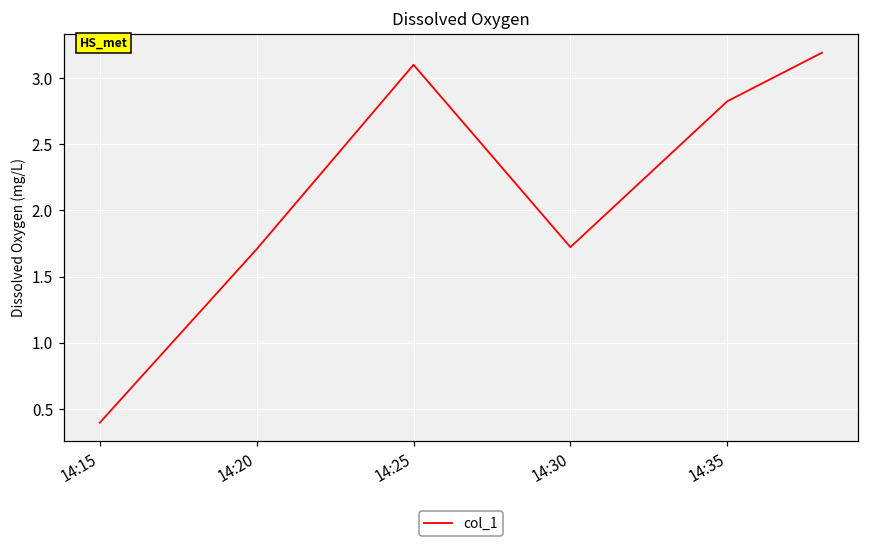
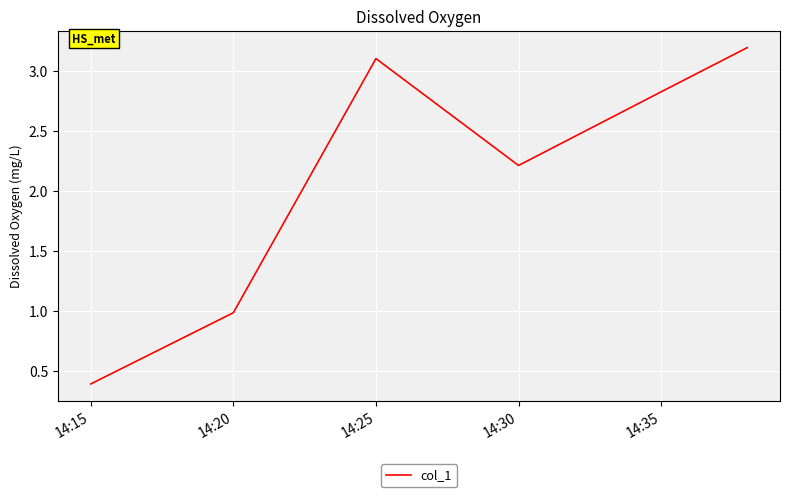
  {
    "14:15": 0.40,
-   "14:20": 1.71,
+   "14:20": 0.99,
    "14:25": 3.10,
-   "14:30": 1.72,
+   "14:30": 2.21,
    "14:35": 2.82
  }
